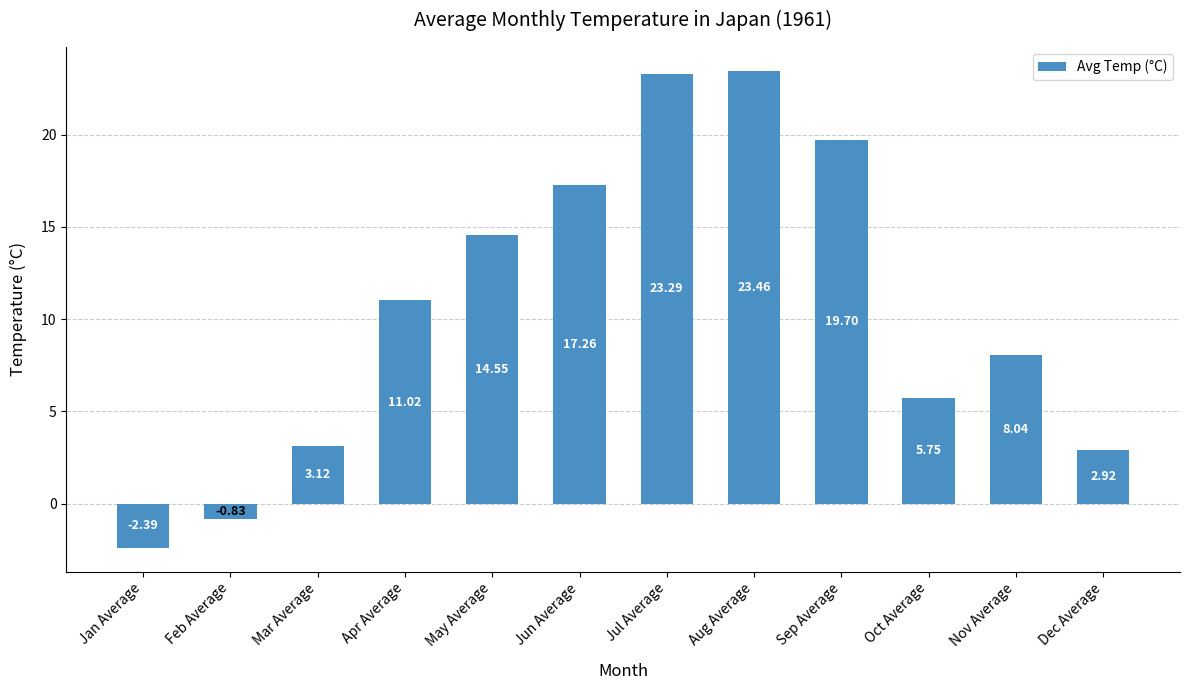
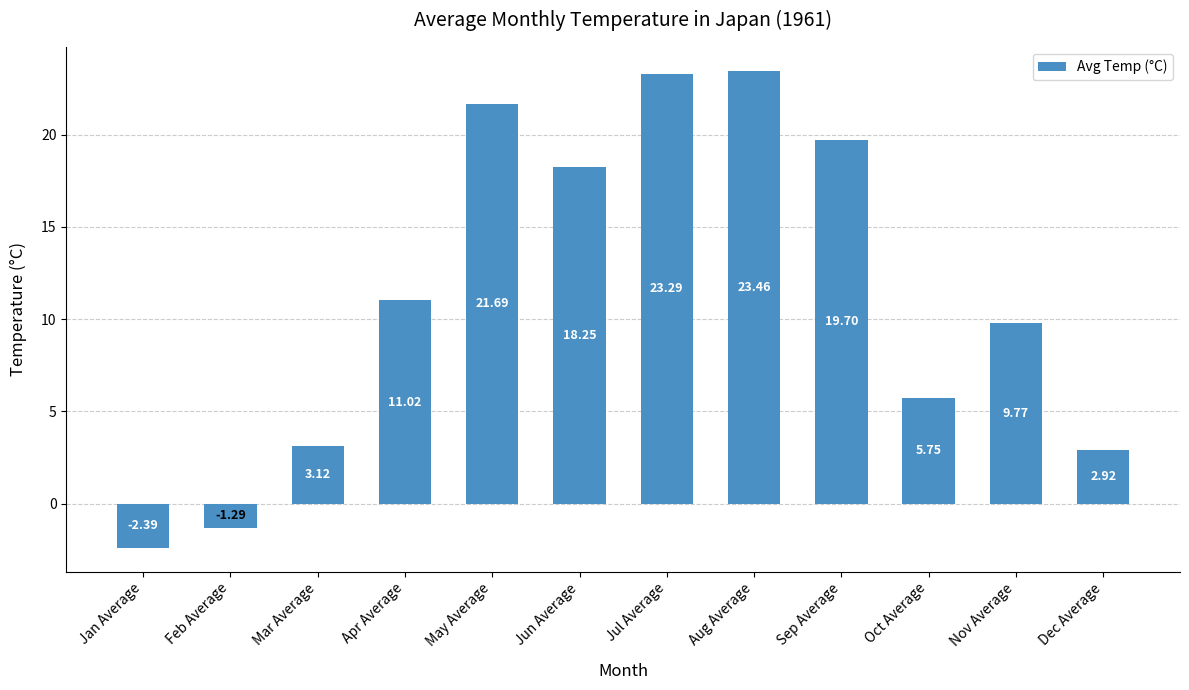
  {
    "Jan Average": -2.39,
-   "Feb Average": -0.83,
+   "Feb Average": -1.29,
    "Mar Average": 3.12,
    "Apr Average": 11.02,
-   "May Average": 14.55,
-   "Jun Average": 17.26,
+   "May Average": 21.69,
+   "Jun Average": 18.25,
    "Jul Average": 23.29,
    "Aug Average": 23.46,
    "Sep Average": 19.70,
    "Oct Average": 5.75,
-   "Nov Average": 8.04,
+   "Nov Average": 9.77,
    "Dec Average": 2.92
  }
